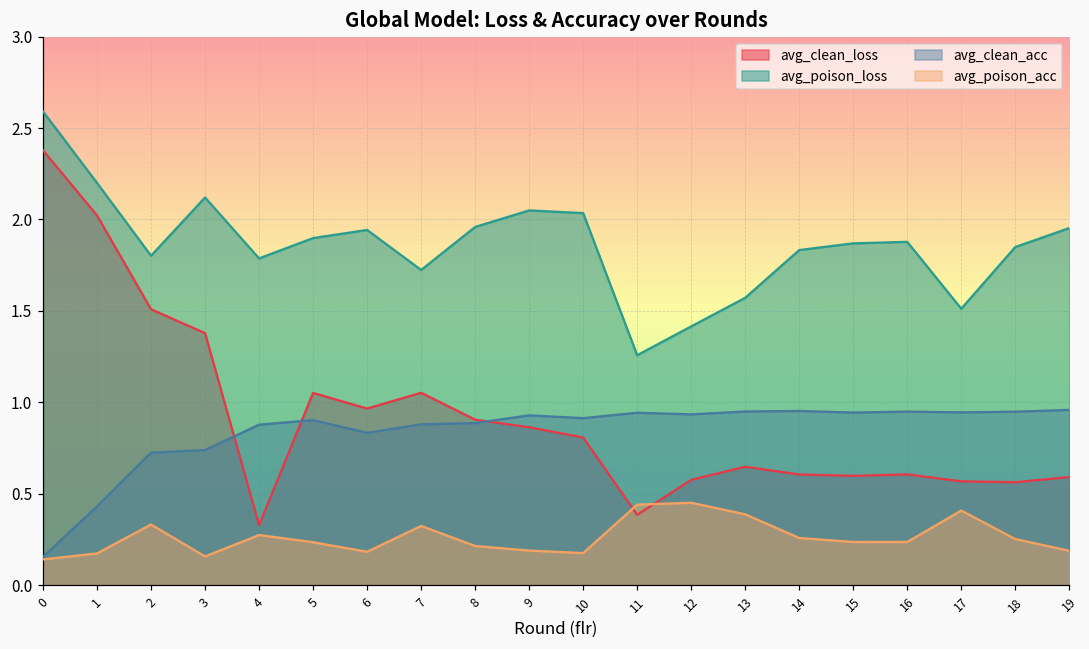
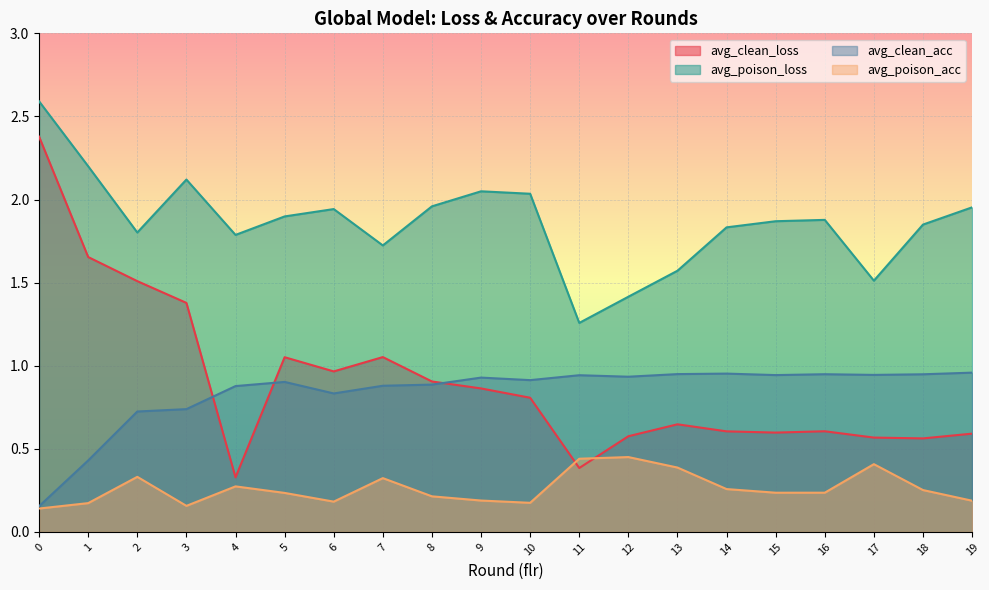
  {
    "avg_clean_loss": {
      "0": 2.38,
-     "1": 2.02,
+     "1": 1.65,
      "2": 1.51,
      "3": 1.38,
      "4": 0.33,
      "5": 1.05,
      "6": 0.97,
      "7": 1.05,
      "8": 0.91,
      "9": 0.86,
      "10": 0.81,
      "11": 0.38,
      "12": 0.58,
      "13": 0.65,
      "14": 0.61,
      "15": 0.60,
      "16": 0.61,
      "17": 0.57,
      "18": 0.56,
      "19": 0.59
    },
    "avg_poison_acc": {
      "1": 0.17,
      "2": 0.33,
      "3": 0.16,
      "4": 0.27,
      "5": 0.23,
      "6": 0.18,
      "7": 0.32,
      "8": 0.21,
      "9": 0.19,
      "10": 0.18,
      "11": 0.44,
      "12": 0.45,
      "13": 0.39,
      "14": 0.26,
      "15": 0.24,
      "16": 0.24,
      "17": 0.41,
      "18": 0.25,
      "19": 0.19
    }
  }
